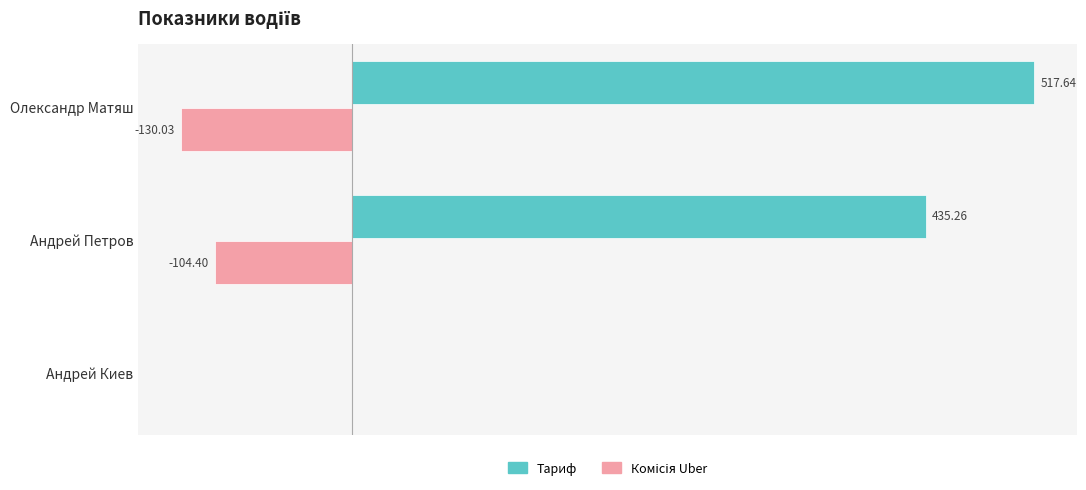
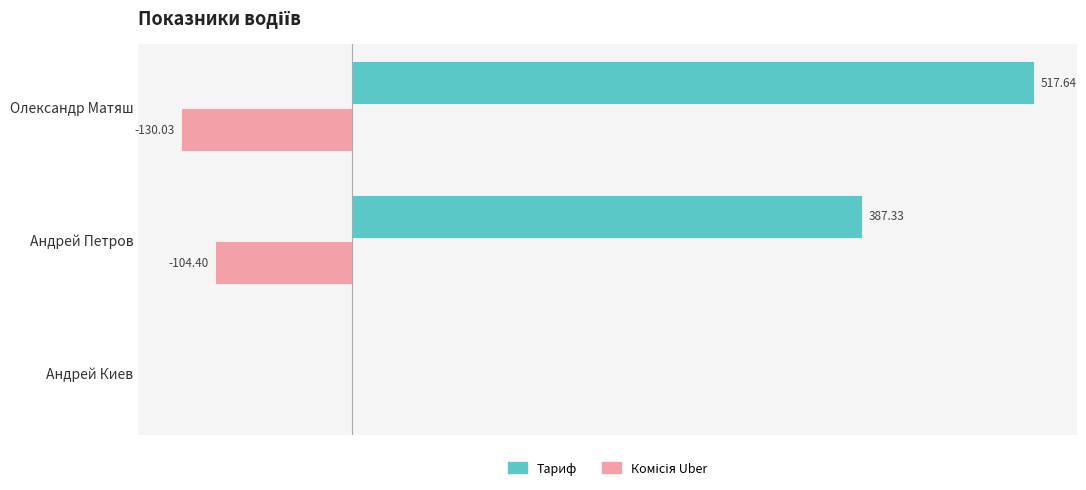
  {
    "Тариф": {
      "Олександр Матяш": 517.64,
-     "Андрей Петров": 435.26
+     "Андрей Петров": 387.33
    },
    "Комісія Uber": {
      "Олександр Матяш": -130.03,
      "Андрей Петров": -104.40
    }
  }
